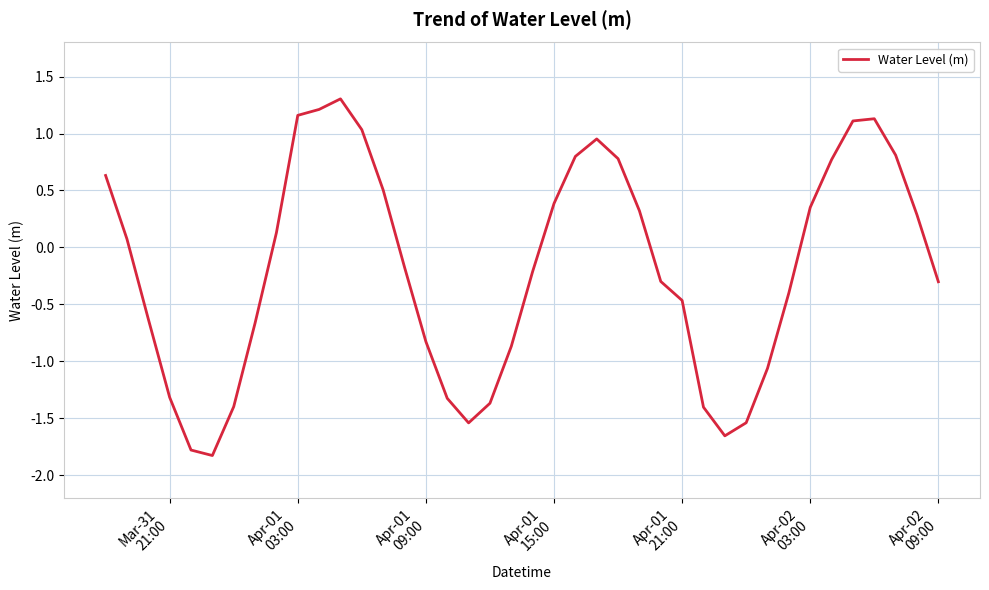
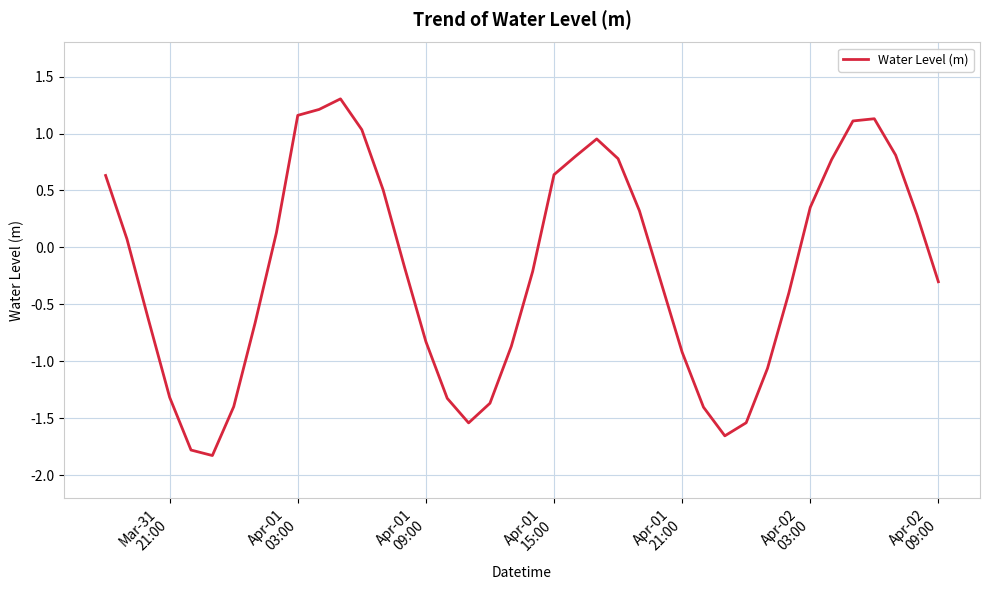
  {
    "Mar-31 21:00": -1.32,
    "Apr-01 03:00": 1.16,
    "Apr-01 09:00": -0.83,
-   "Apr-01 15:00": 0.39,
-   "Apr-01 21:00": -0.47,
+   "Apr-01 15:00": 0.64,
+   "Apr-01 21:00": -0.92,
    "Apr-02 03:00": 0.35,
    "Apr-02 09:00": -0.30
  }
